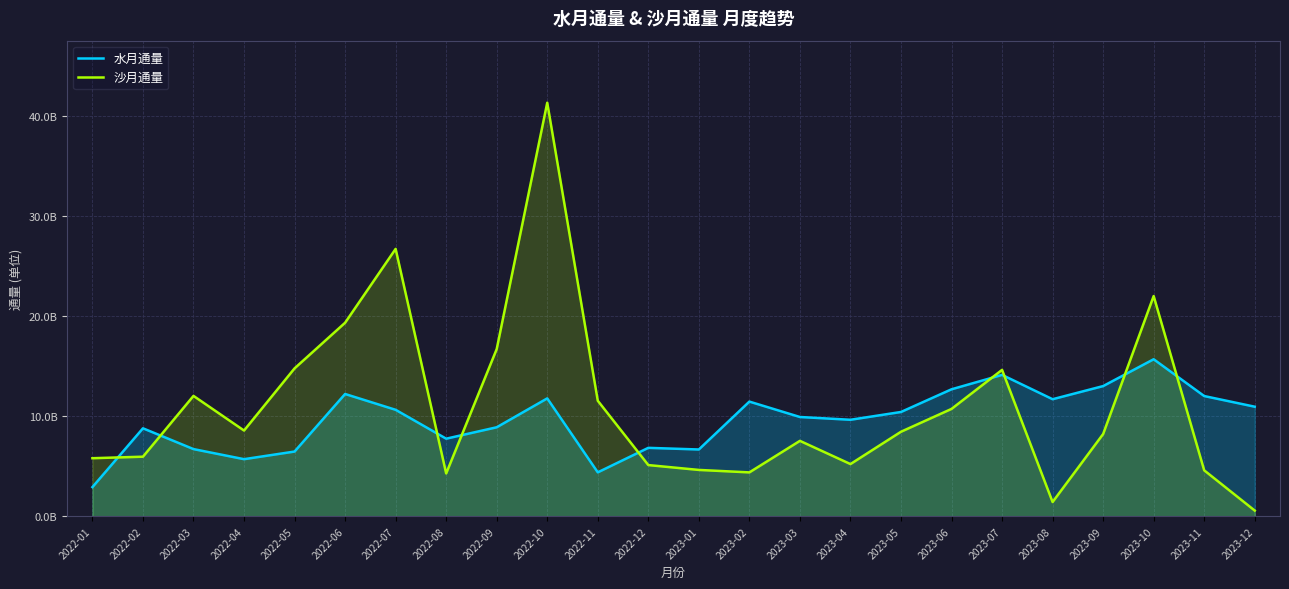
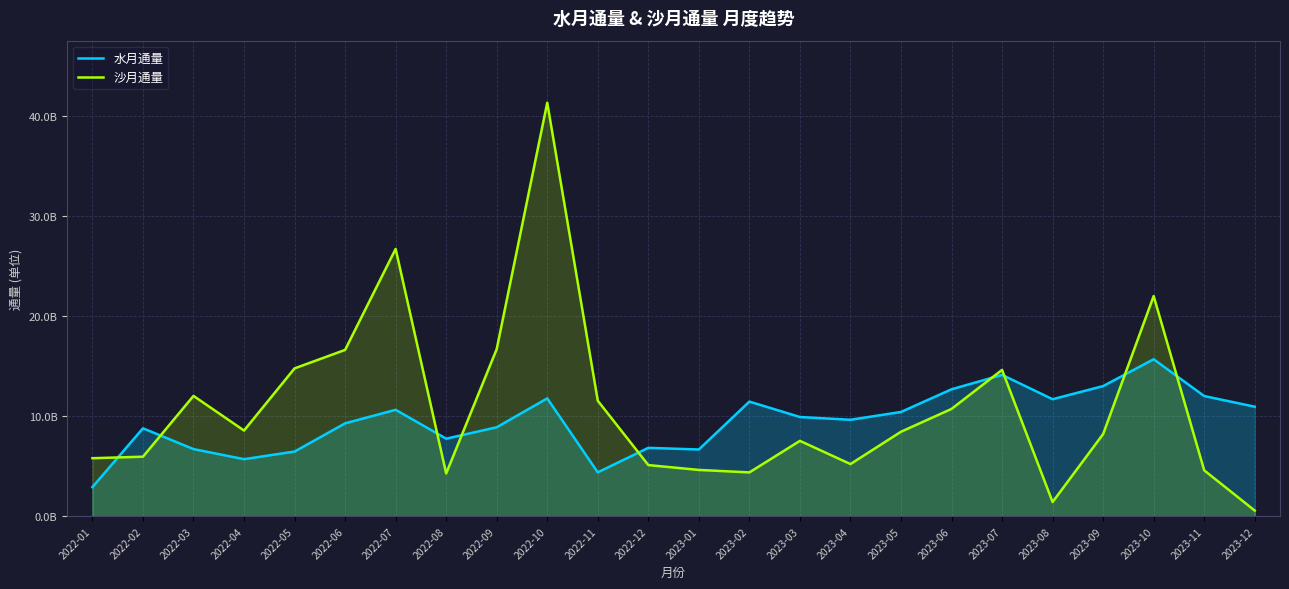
  {
    "水月通量": {
      "2022-01": 2900000000,
      "2022-02": 8800000000,
      "2022-03": 6700000000,
      "2022-04": 5700000000,
      "2022-05": 6500000000,
-     "2022-06": 12200000000,
+     "2022-06": 9300000000,
      "2022-07": 10600000000,
      "2022-08": 7800000000,
      "2022-09": 8900000000,
      "2022-10": 11800000000,
      "2022-11": 4400000000,
      "2022-12": 6800000000,
      "2023-01": 6700000000,
      "2023-02": 11500000000,
      "2023-03": 9900000000,
      "2023-04": 9600000000,
      "2023-05": 10400000000,
      "2023-06": 12700000000,
      "2023-07": 14100000000,
      "2023-08": 11700000000,
      "2023-09": 13000000000,
      "2023-10": 15700000000,
      "2023-11": 12000000000,
      "2023-12": 11000000000
    },
    "沙月通量": {
      "2022-01": 5800000000,
      "2022-02": 6000000000,
      "2022-03": 12000000000,
      "2022-04": 8600000000,
      "2022-05": 14800000000,
-     "2022-06": 19300000000,
+     "2022-06": 16600000000,
      "2022-07": 26700000000,
      "2022-08": 4300000000,
      "2022-09": 16700000000,
      "2022-10": 41300000000,
      "2022-11": 11500000000,
      "2022-12": 5100000000,
      "2023-01": 4600000000,
      "2023-02": 4400000000,
      "2023-03": 7500000000,
      "2023-04": 5200000000,
      "2023-05": 8500000000,
      "2023-06": 10700000000,
      "2023-07": 14600000000,
      "2023-08": 1400000000,
      "2023-09": 8200000000,
      "2023-10": 22000000000,
      "2023-11": 4600000000,
      "2023-12": 600000000
    }
  }
